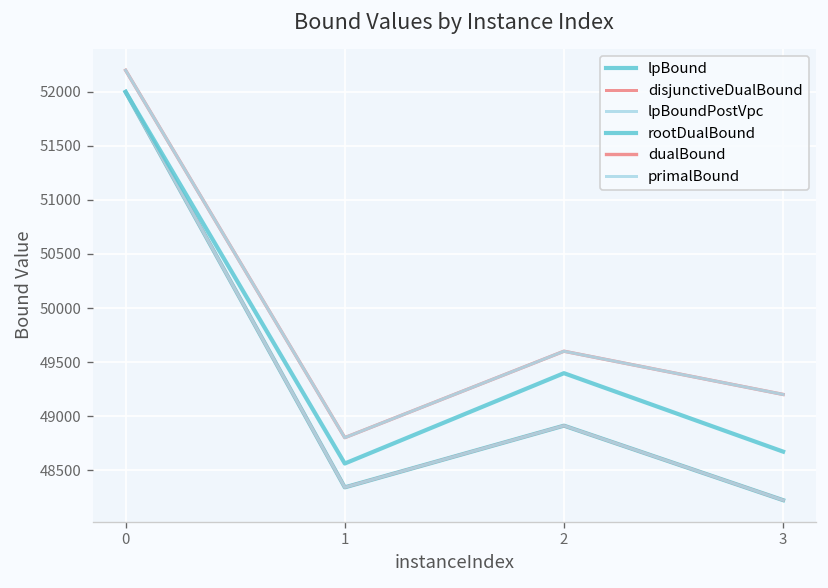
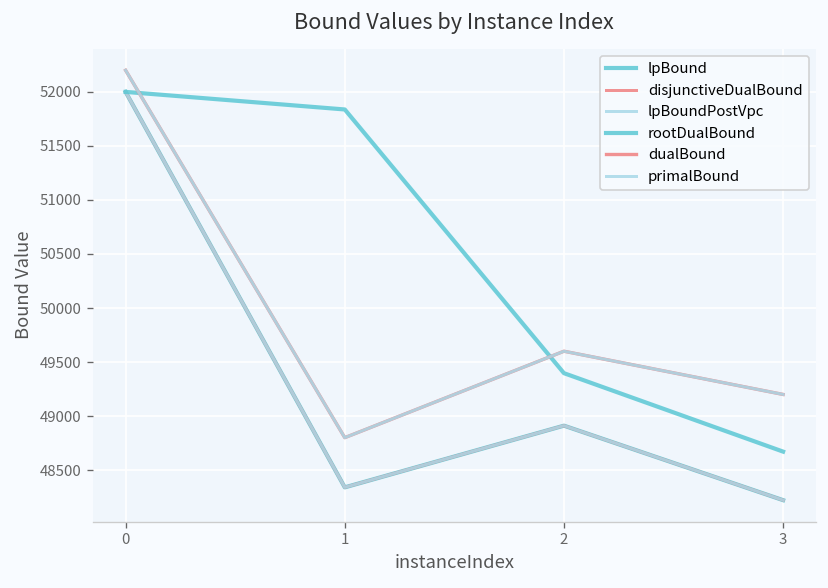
  {
    "rootDualBound": {
-     "1": 48600,
+     "1": 51800,
      "2": 49400,
      "3": 48700
    }
  }
